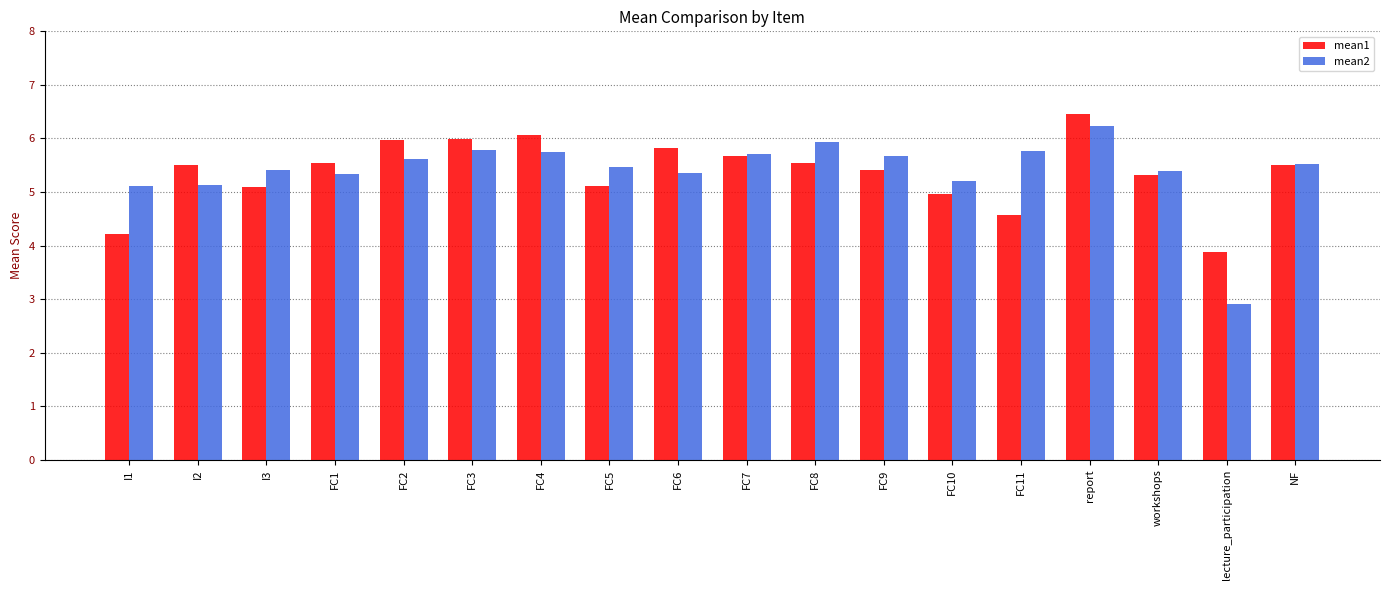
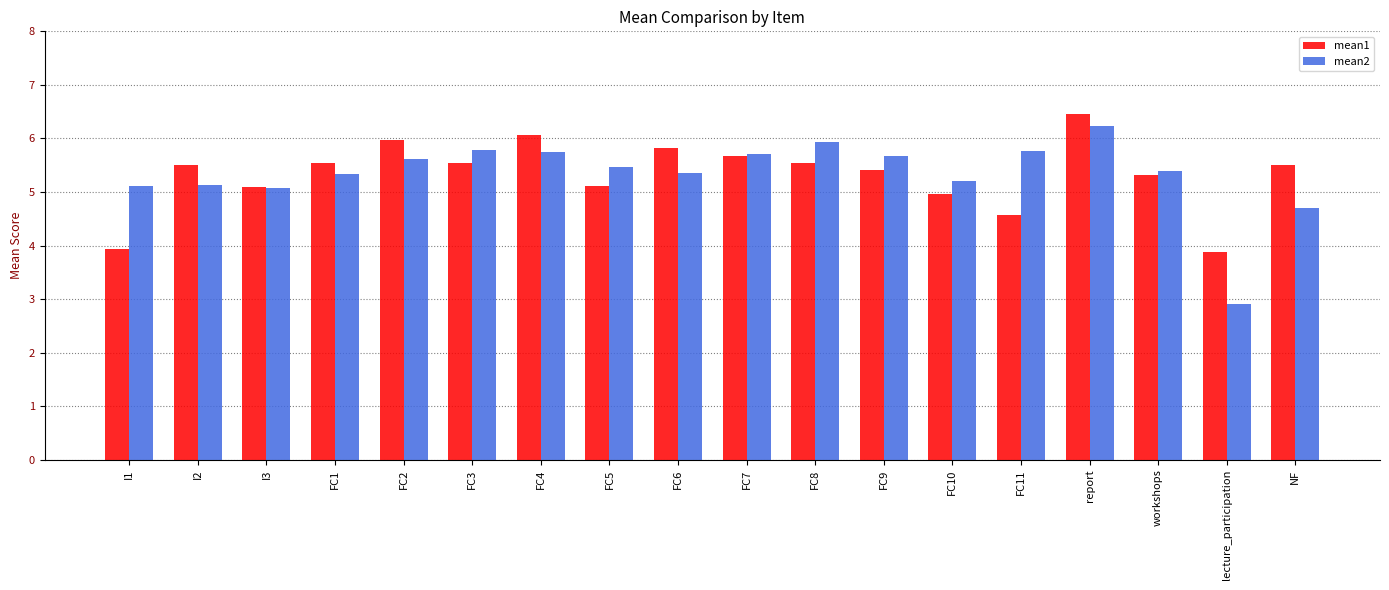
  {
    "mean1": {
-     "I1": 4.2,
+     "I1": 3.9,
      "I2": 5.5,
      "I3": 5.1,
      "FC1": 5.5,
      "FC2": 6.0,
-     "FC3": 6.0,
+     "FC3": 5.5,
      "FC4": 6.1,
      "FC5": 5.1,
      "FC6": 5.8,
      "FC7": 5.7,
      "FC8": 5.5,
      "FC9": 5.4,
      "FC10": 5.0,
      "FC11": 4.6,
      "report": 6.5,
      "workshops": 5.3,
      "lecture_participation": 3.9,
      "NF": 5.5
    },
    "mean2": {
      "I1": 5.1,
      "I2": 5.1,
-     "I3": 5.4,
+     "I3": 5.1,
      "FC1": 5.3,
      "FC2": 5.6,
      "FC3": 5.8,
      "FC4": 5.7,
      "FC5": 5.5,
      "FC6": 5.4,
      "FC7": 5.7,
      "FC8": 5.9,
      "FC9": 5.7,
      "FC10": 5.2,
      "FC11": 5.8,
      "report": 6.2,
      "workshops": 5.4,
      "lecture_participation": 2.9,
-     "NF": 5.5
+     "NF": 4.7
    }
  }
